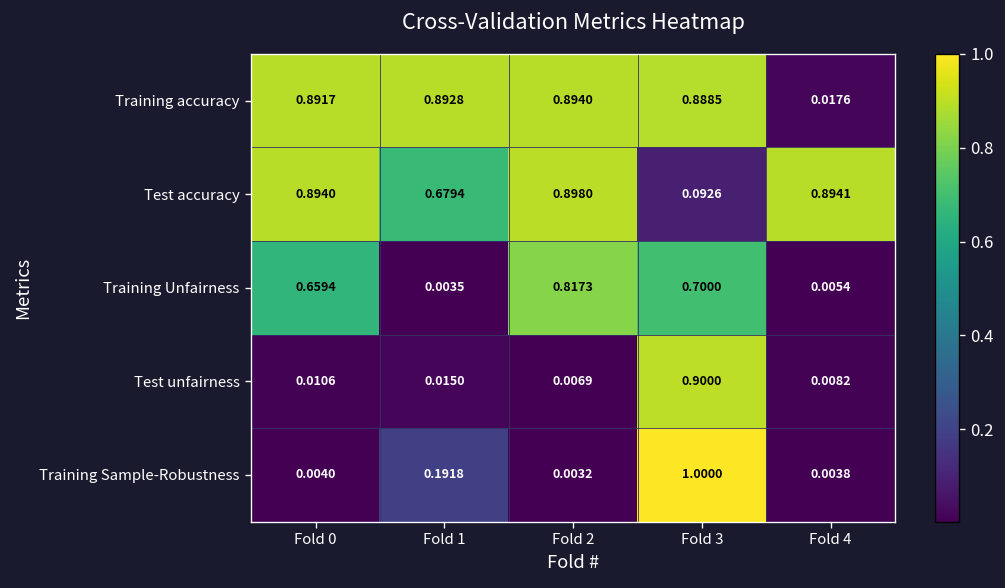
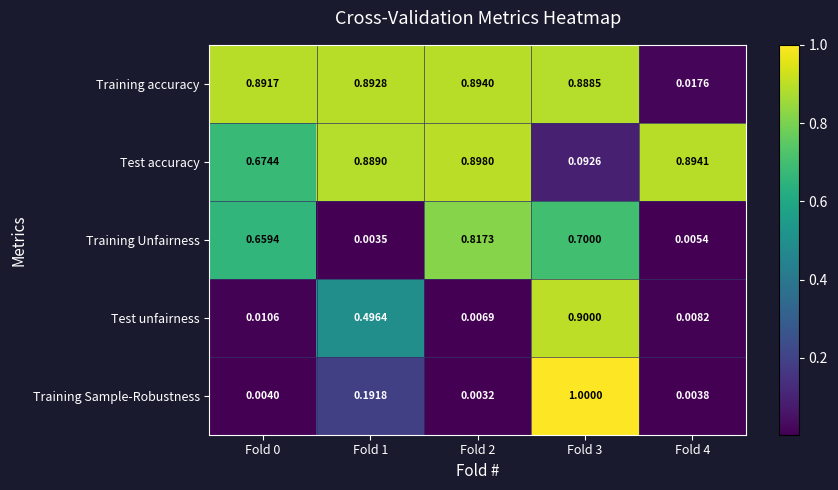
  {
    "Training accuracy": {
      "Fold 0": 0.8917,
      "Fold 1": 0.8928,
      "Fold 2": 0.8940,
      "Fold 3": 0.8885,
      "Fold 4": 0.0176
    },
    "Test accuracy": {
-     "Fold 0": 0.8940,
-     "Fold 1": 0.6794,
+     "Fold 0": 0.6744,
+     "Fold 1": 0.8890,
      "Fold 2": 0.8980,
      "Fold 3": 0.0926,
      "Fold 4": 0.8941
    },
    "Training Unfairness": {
      "Fold 0": 0.6594,
      "Fold 1": 0.0035,
      "Fold 2": 0.8173,
      "Fold 3": 0.7000,
      "Fold 4": 0.0054
    },
    "Test unfairness": {
      "Fold 0": 0.0106,
-     "Fold 1": 0.0150,
+     "Fold 1": 0.4964,
      "Fold 2": 0.0069,
      "Fold 3": 0.9000,
      "Fold 4": 0.0082
    },
    "Training Sample-Robustness": {
      "Fold 0": 0.0040,
      "Fold 1": 0.1918,
      "Fold 2": 0.0032,
      "Fold 3": 1.0000,
      "Fold 4": 0.0038
    }
  }
